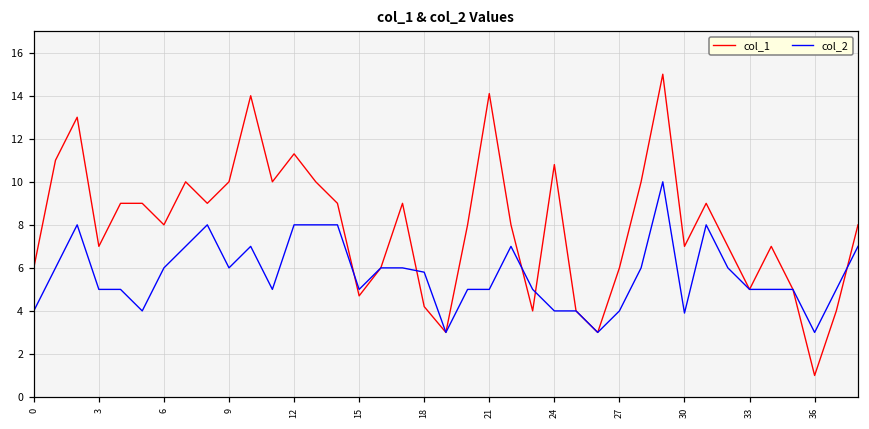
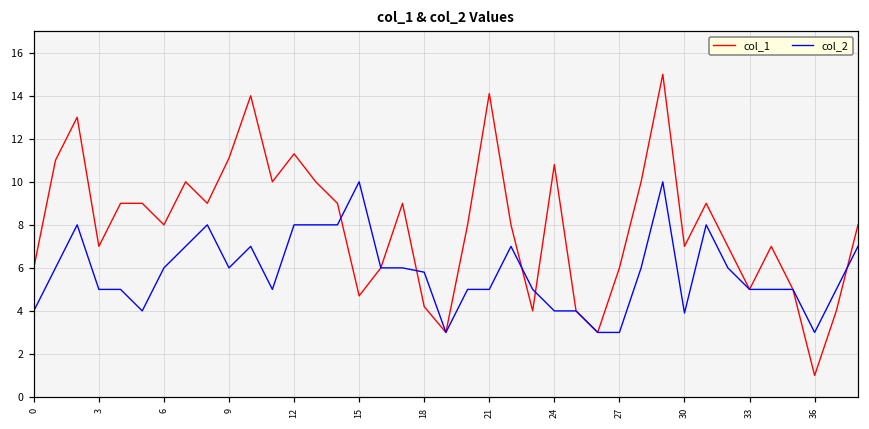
  {
    "col_1": {
      "0": 6.0,
      "3": 7.0,
      "6": 8.0,
-     "9": 10.0,
+     "9": 11.1,
      "12": 11.3,
      "15": 4.7,
      "18": 4.2,
      "21": 14.1,
      "24": 10.8,
      "27": 6.0,
      "30": 7.0,
      "36": 1.0
    },
    "col_2": {
      "0": 4,
      "3": 5,
      "6": 6,
      "9": 6,
      "12": 8,
-     "15": 5,
+     "15": 10,
      "18": 5.8,
      "21": 5,
      "24": 4,
-     "27": 4,
+     "27": 3,
      "30": 4,
      "36": 3
    }
  }
